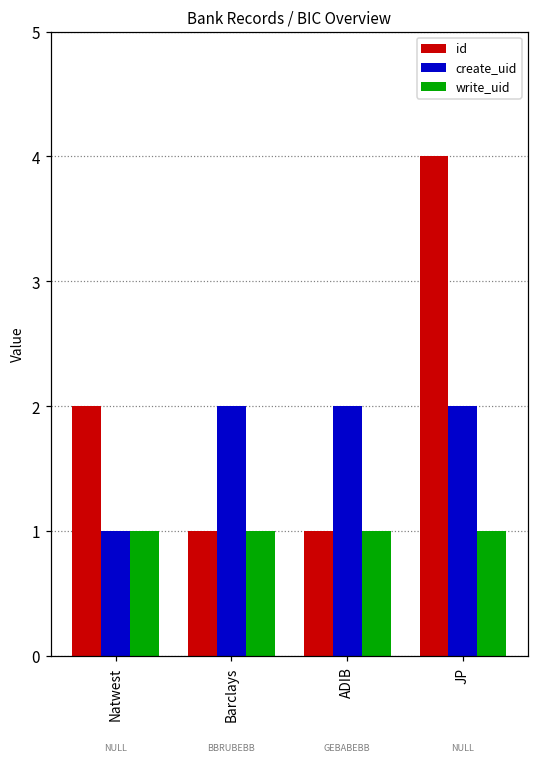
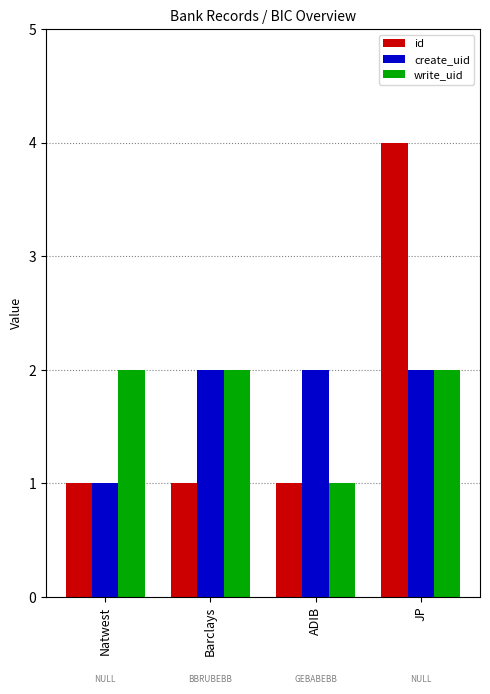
  {
    "id": {
-     "Natwest": 2,
+     "Natwest": 1,
      "Barclays": 1,
      "ADIB": 1,
      "JP": 4
    },
    "create_uid": {
      "Natwest": 1,
      "Barclays": 2,
      "ADIB": 2,
      "JP": 2
    },
    "write_uid": {
-     "Natwest": 1,
-     "Barclays": 1,
+     "Natwest": 2,
+     "Barclays": 2,
      "ADIB": 1,
-     "JP": 1
+     "JP": 2
    }
  }
